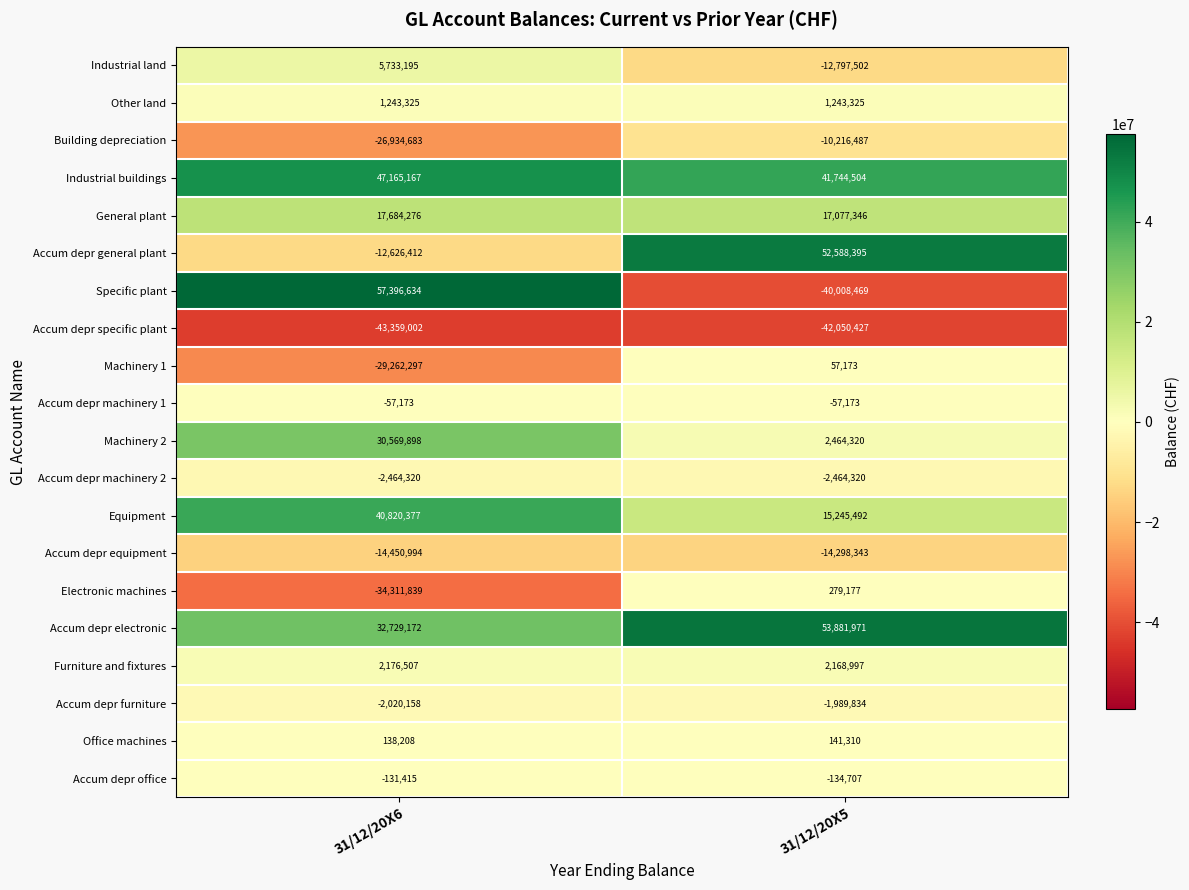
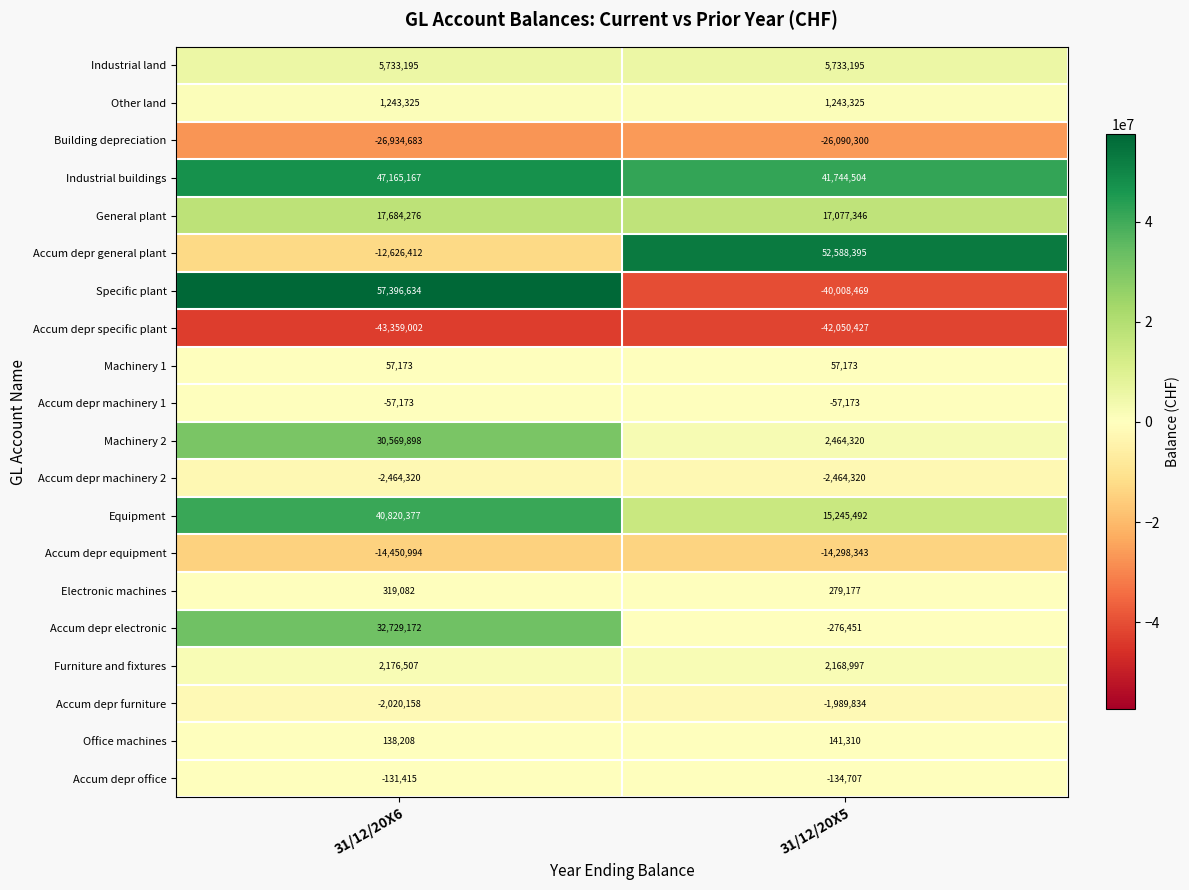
  {
    "Industrial land": {
      "31/12/20X6": "5,733,195",
-     "31/12/20X5": "-12,797,502"
+     "31/12/20X5": "5,733,195"
    },
    "Other land": {
      "31/12/20X6": "1,243,325",
      "31/12/20X5": "1,243,325"
    },
    "Building depreciation": {
      "31/12/20X6": "-26,934,683",
-     "31/12/20X5": "-10,216,487"
+     "31/12/20X5": "-26,090,300"
    },
    "Industrial buildings": {
      "31/12/20X6": "47,165,167",
      "31/12/20X5": "41,744,504"
    },
    "General plant": {
      "31/12/20X6": "17,684,276",
      "31/12/20X5": "17,077,346"
    },
    "Accum depr general plant": {
      "31/12/20X6": "-12,626,412",
      "31/12/20X5": "52,588,395"
    },
    "Specific plant": {
      "31/12/20X6": "57,396,634",
      "31/12/20X5": "-40,008,469"
    },
    "Accum depr specific plant": {
      "31/12/20X6": "-43,359,002",
      "31/12/20X5": "-42,050,427"
    },
    "Machinery 1": {
-     "31/12/20X6": "-29,262,297",
+     "31/12/20X6": "57,173",
      "31/12/20X5": "57,173"
    },
    "Accum depr machinery 1": {
      "31/12/20X6": "-57,173",
      "31/12/20X5": "-57,173"
    },
    "Machinery 2": {
      "31/12/20X6": "30,569,898",
      "31/12/20X5": "2,464,320"
    },
    "Accum depr machinery 2": {
      "31/12/20X6": "-2,464,320",
      "31/12/20X5": "-2,464,320"
    },
    "Equipment": {
      "31/12/20X6": "40,820,377",
      "31/12/20X5": "15,245,492"
    },
    "Accum depr equipment": {
      "31/12/20X6": "-14,450,994",
      "31/12/20X5": "-14,298,343"
    },
    "Electronic machines": {
-     "31/12/20X6": "-34,311,839",
+     "31/12/20X6": "319,082",
      "31/12/20X5": "279,177"
    },
    "Accum depr electronic": {
      "31/12/20X6": "32,729,172",
-     "31/12/20X5": "53,881,971"
+     "31/12/20X5": "-276,451"
    },
    "Furniture and fixtures": {
      "31/12/20X6": "2,176,507",
      "31/12/20X5": "2,168,997"
    },
    "Accum depr furniture": {
      "31/12/20X6": "-2,020,158",
      "31/12/20X5": "-1,989,834"
    },
    "Office machines": {
      "31/12/20X6": "138,208",
      "31/12/20X5": "141,310"
    },
    "Accum depr office": {
      "31/12/20X6": "-131,415",
      "31/12/20X5": "-134,707"
    }
  }
